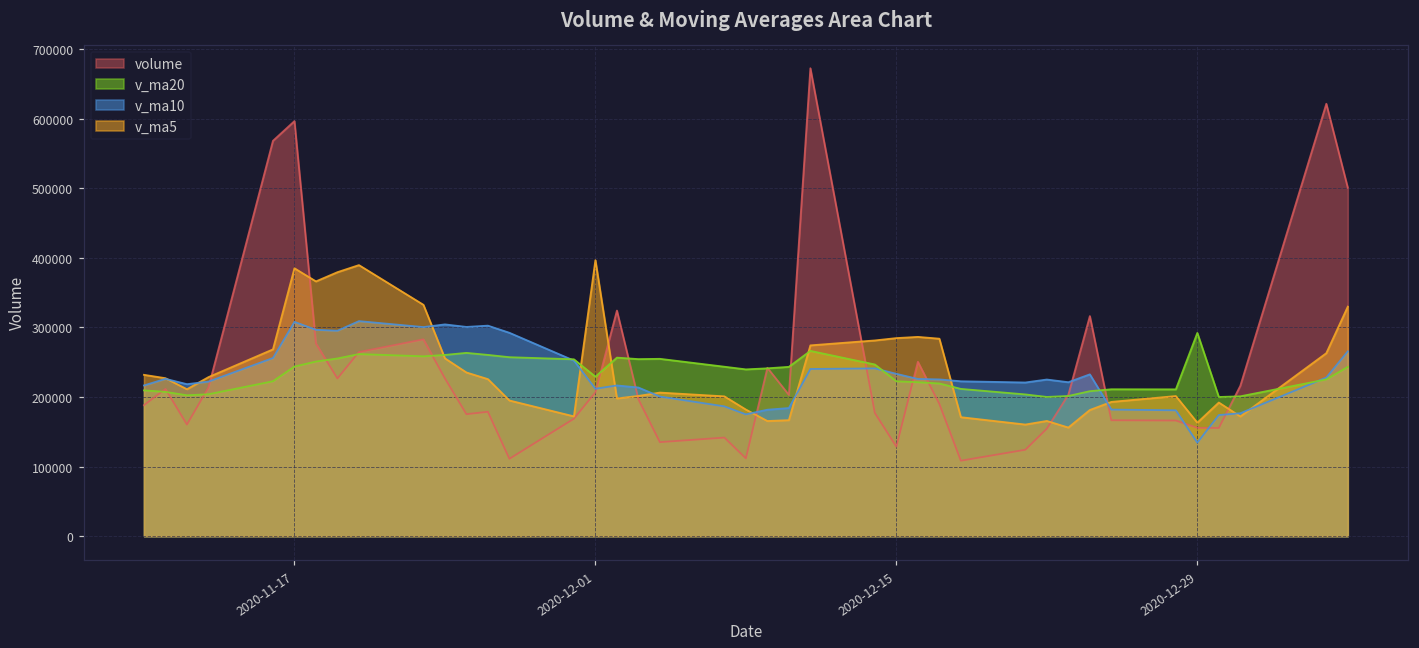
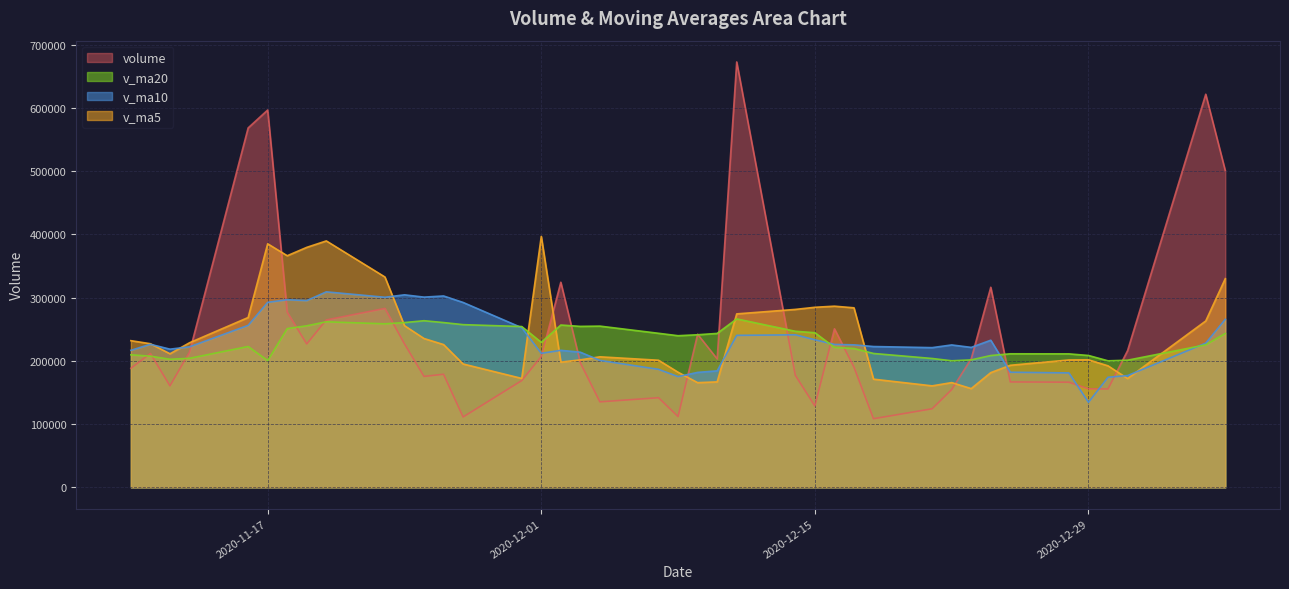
  {
    "volume": {
      "2020-11-17": 600000,
      "2020-12-01": 210000,
      "2020-12-15": 130000,
      "2020-12-29": 160000
    },
    "v_ma20": {
-     "2020-11-17": 240000,
+     "2020-11-17": 200000,
      "2020-12-01": 230000,
-     "2020-12-15": 220000,
-     "2020-12-29": 290000
+     "2020-12-15": 240000,
+     "2020-12-29": 210000
    },
    "v_ma10": {
-     "2020-11-17": 310000,
+     "2020-11-17": 290000,
      "2020-12-01": 210000,
      "2020-12-15": 230000,
      "2020-12-29": 130000
    },
    "v_ma5": {
      "2020-11-17": 390000,
      "2020-12-01": 400000,
      "2020-12-15": 280000,
-     "2020-12-29": 160000
+     "2020-12-29": 200000
    }
  }
